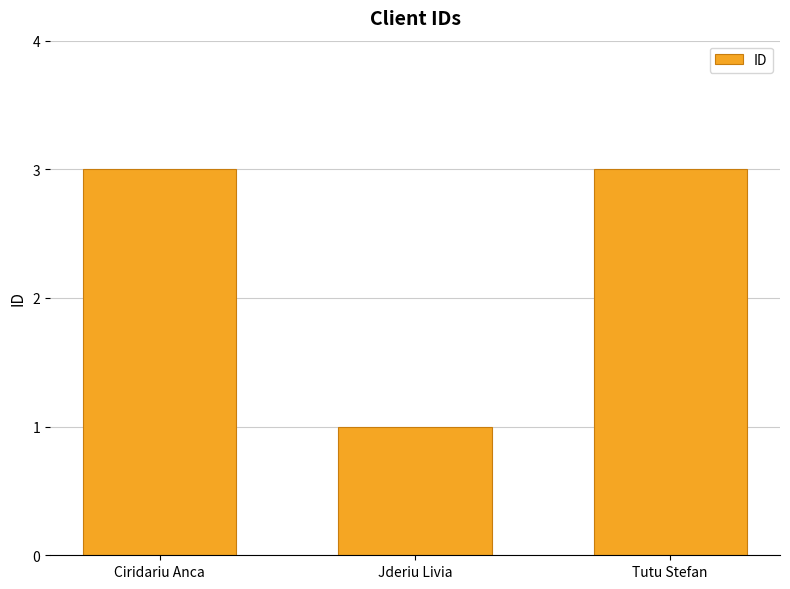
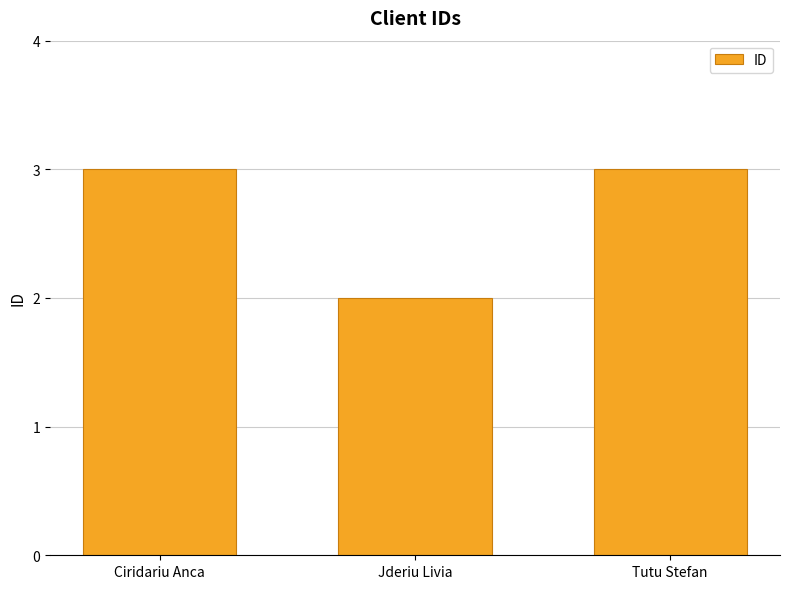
  {
    "Ciridariu Anca": 3,
-   "Jderiu Livia": 1,
+   "Jderiu Livia": 2,
    "Tutu Stefan": 3
  }
